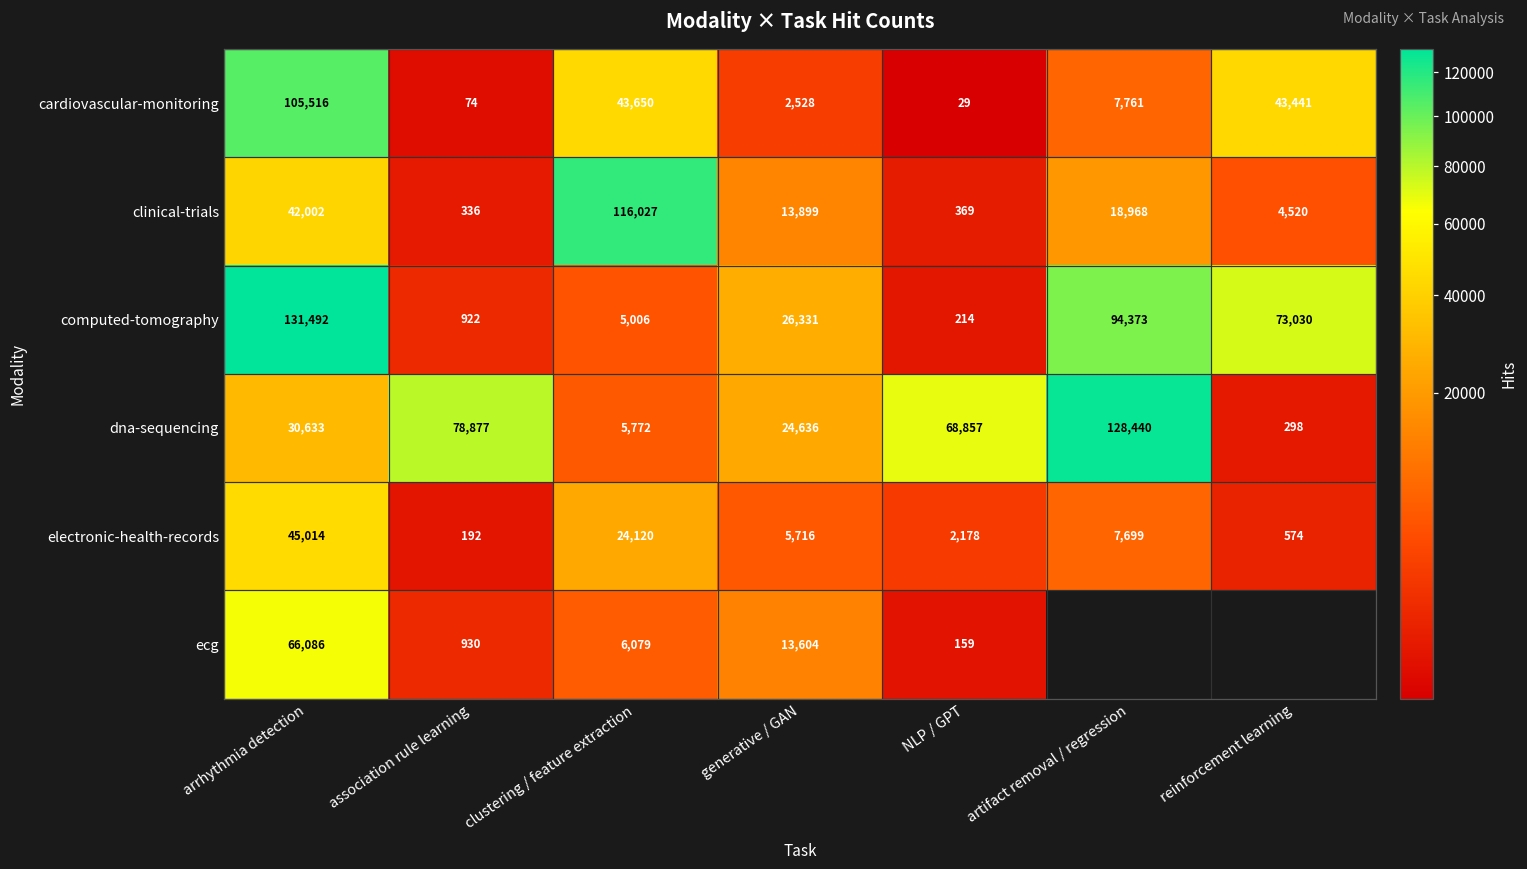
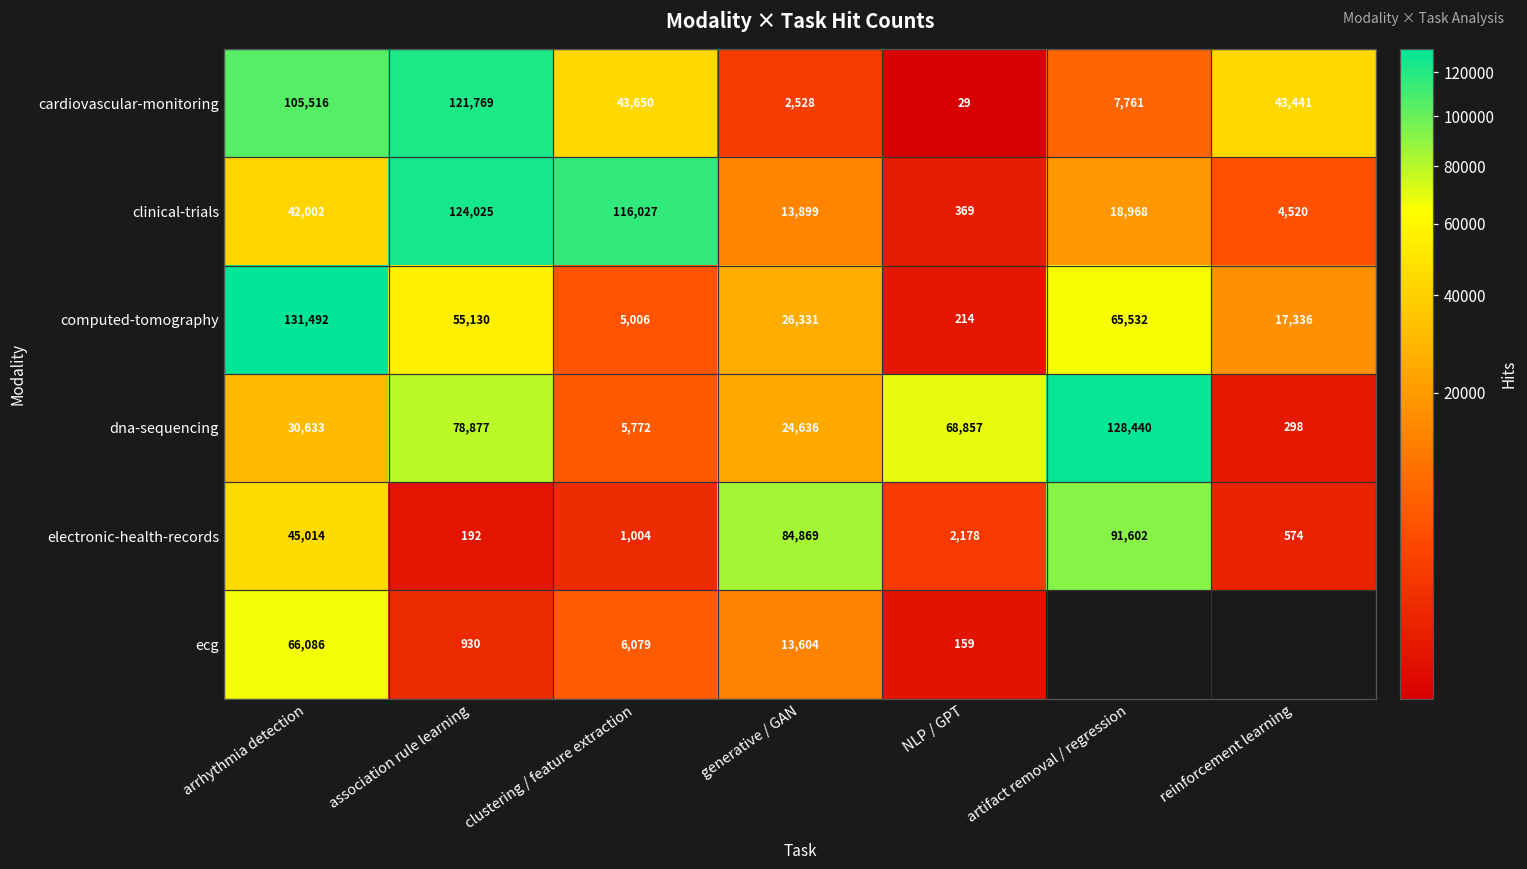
  {
    "cardiovascular-monitoring": {
      "arrhythmia detection": "105,516",
-     "association rule learning": "74",
+     "association rule learning": "121,769",
      "clustering / feature extraction": "43,650",
      "generative / GAN": "2,528",
      "NLP / GPT": "29",
      "artifact removal / regression": "7,761",
      "reinforcement learning": "43,441"
    },
    "clinical-trials": {
      "arrhythmia detection": "42,002",
-     "association rule learning": "336",
+     "association rule learning": "124,025",
      "clustering / feature extraction": "116,027",
      "generative / GAN": "13,899",
      "NLP / GPT": "369",
      "artifact removal / regression": "18,968",
      "reinforcement learning": "4,520"
    },
    "computed-tomography": {
      "arrhythmia detection": "131,492",
-     "association rule learning": "922",
+     "association rule learning": "55,130",
      "clustering / feature extraction": "5,006",
      "generative / GAN": "26,331",
      "NLP / GPT": "214",
-     "artifact removal / regression": "94,373",
-     "reinforcement learning": "73,030"
+     "artifact removal / regression": "65,532",
+     "reinforcement learning": "17,336"
    },
    "dna-sequencing": {
      "arrhythmia detection": "30,633",
      "association rule learning": "78,877",
      "clustering / feature extraction": "5,772",
      "generative / GAN": "24,636",
      "NLP / GPT": "68,857",
      "artifact removal / regression": "128,440",
      "reinforcement learning": "298"
    },
    "electronic-health-records": {
      "arrhythmia detection": "45,014",
      "association rule learning": "192",
-     "clustering / feature extraction": "24,120",
-     "generative / GAN": "5,716",
+     "clustering / feature extraction": "1,004",
+     "generative / GAN": "84,869",
      "NLP / GPT": "2,178",
-     "artifact removal / regression": "7,699",
+     "artifact removal / regression": "91,602",
      "reinforcement learning": "574"
    },
    "ecg": {
      "arrhythmia detection": "66,086",
      "association rule learning": "930",
      "clustering / feature extraction": "6,079",
      "generative / GAN": "13,604",
      "NLP / GPT": "159"
    }
  }
